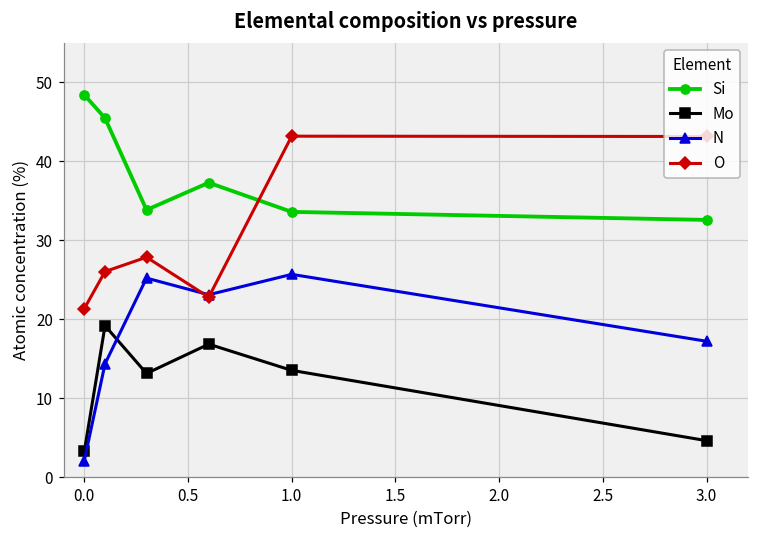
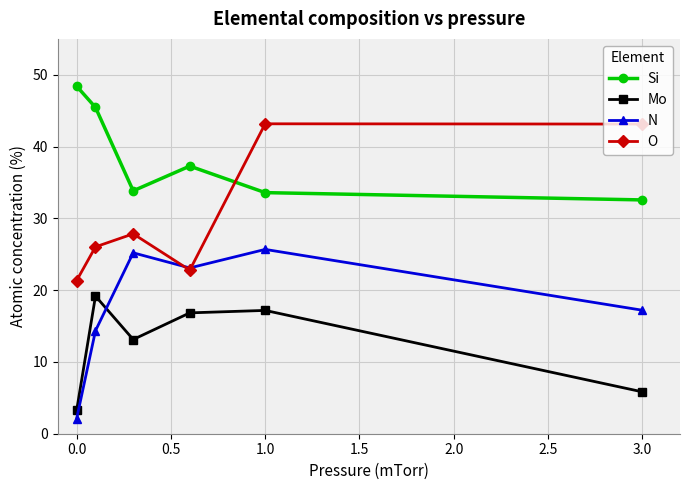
  {
    "Si": {
      "0.0": 48,
      "1.0": 34,
      "3.0": 33
    },
    "Mo": {
      "0.0": 3,
-     "1.0": 14,
-     "3.0": 5
+     "1.0": 17,
+     "3.0": 6
    },
    "N": {
      "0.0": 2,
      "1.0": 26,
      "3.0": 17
    },
    "O": {
      "0.0": 21,
      "1.0": 43
    }
  }
